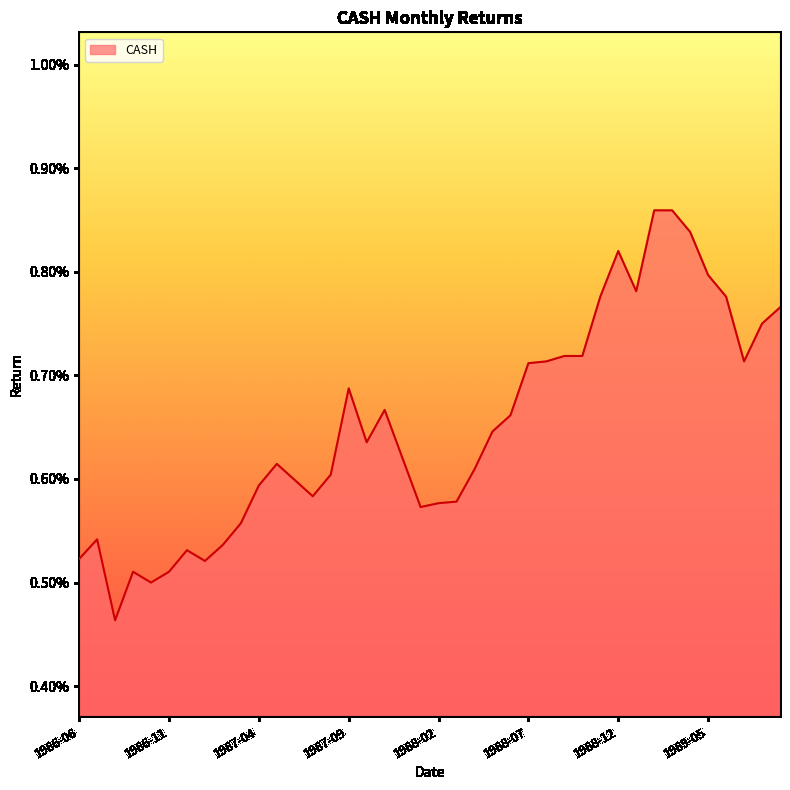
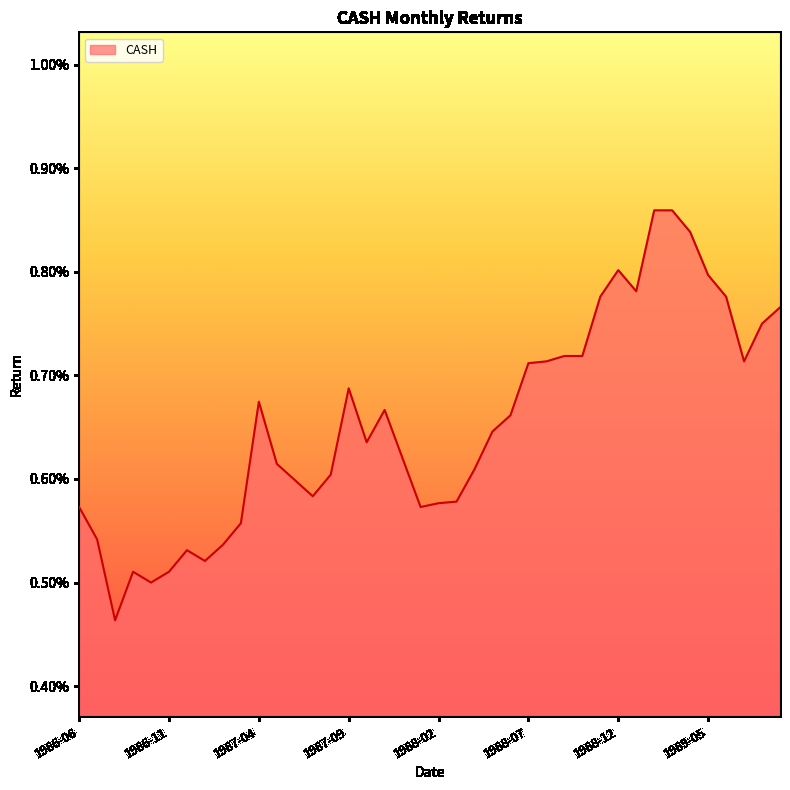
  {
-   "1986-06": "0.523%",
+   "1986-06": "0.573%",
    "1986-11": "0.510%",
-   "1987-04": "0.594%",
+   "1987-04": "0.675%",
    "1987-09": "0.687%",
    "1988-02": "0.577%",
    "1988-07": "0.712%",
-   "1988-12": "0.820%",
+   "1988-12": "0.802%",
    "1989-05": "0.797%"
  }
